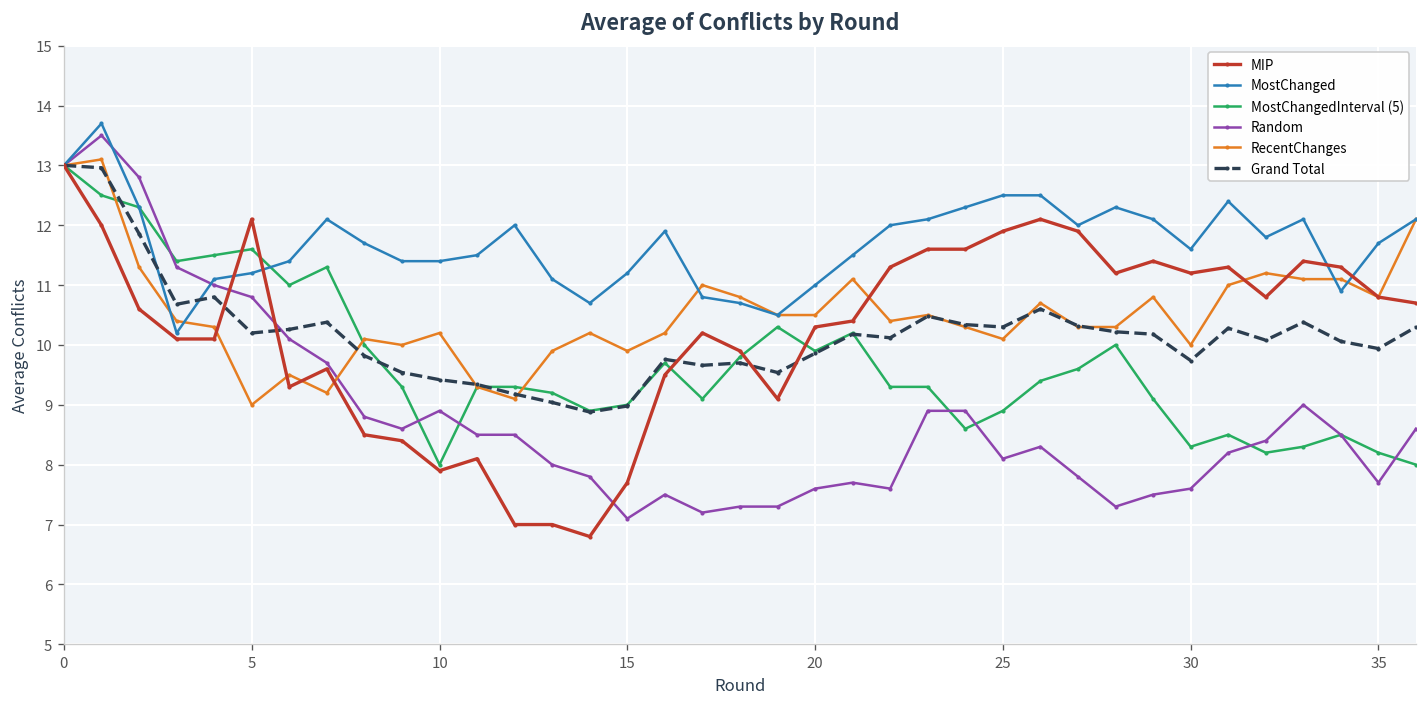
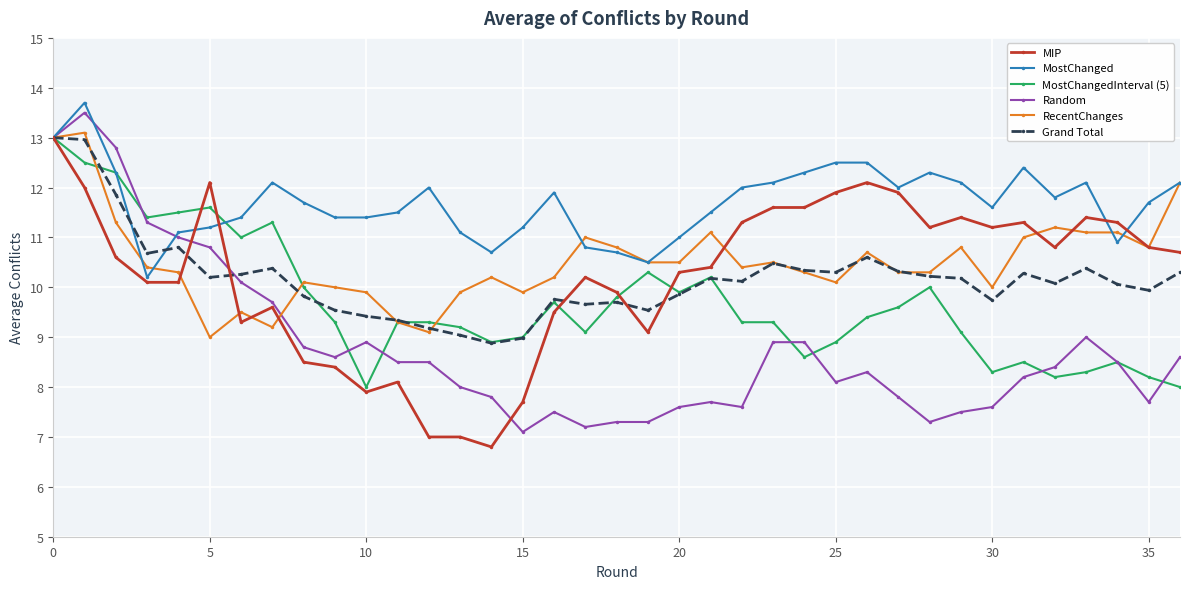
  {
    "MIP": {
      "5": 12.1,
      "10": 7.9,
      "15": 7.7,
      "20": 10.3,
      "25": 11.9,
      "30": 11.2
    },
    "MostChanged": {
      "5": 11.2,
      "10": 11.4,
      "15": 11.2,
      "20": 11.0,
      "25": 12.5,
      "30": 11.6,
      "35": 11.7
    },
    "MostChangedInterval (5)": {
      "5": 11.6,
      "10": 8.0,
      "25": 8.9,
      "30": 8.3,
      "35": 8.2
    },
    "Random": {
      "5": 10.8,
      "10": 8.9,
      "15": 7.1,
      "20": 7.6,
      "25": 8.1,
      "30": 7.6,
      "35": 7.7
    },
    "RecentChanges": {
      "5": 9.0,
-     "10": 10.2,
+     "10": 9.9,
      "15": 9.9,
      "20": 10.5,
      "25": 10.1,
      "30": 10.0
    },
    "Grand Total": {
      "5": 10.2,
      "10": 9.4,
      "25": 10.3,
      "30": 9.7,
      "35": 9.9
    }
  }
